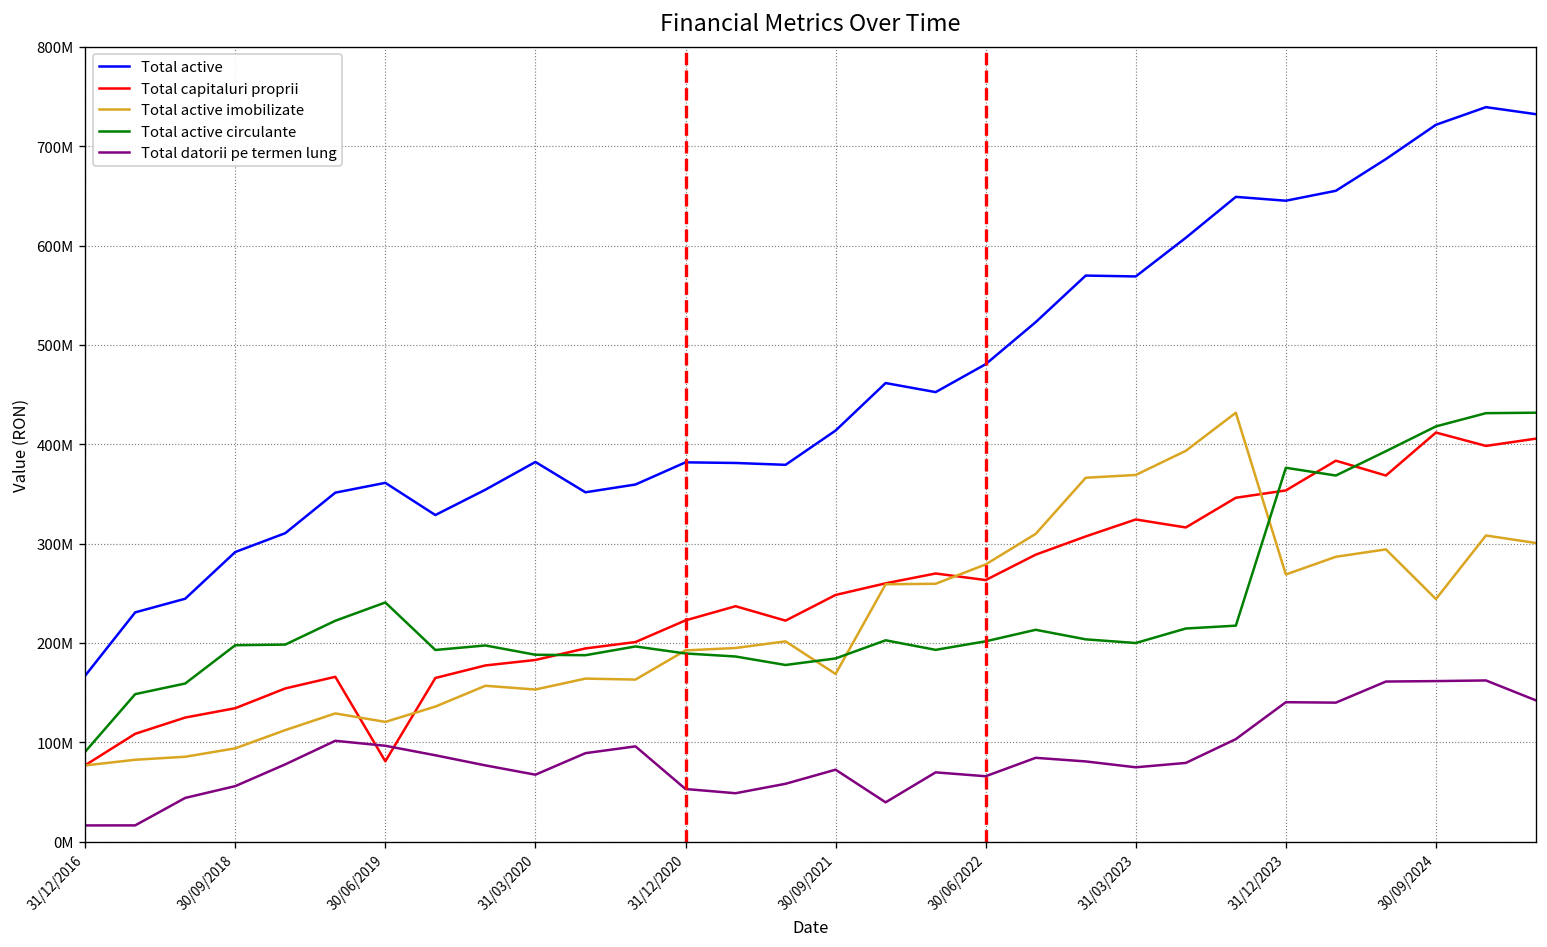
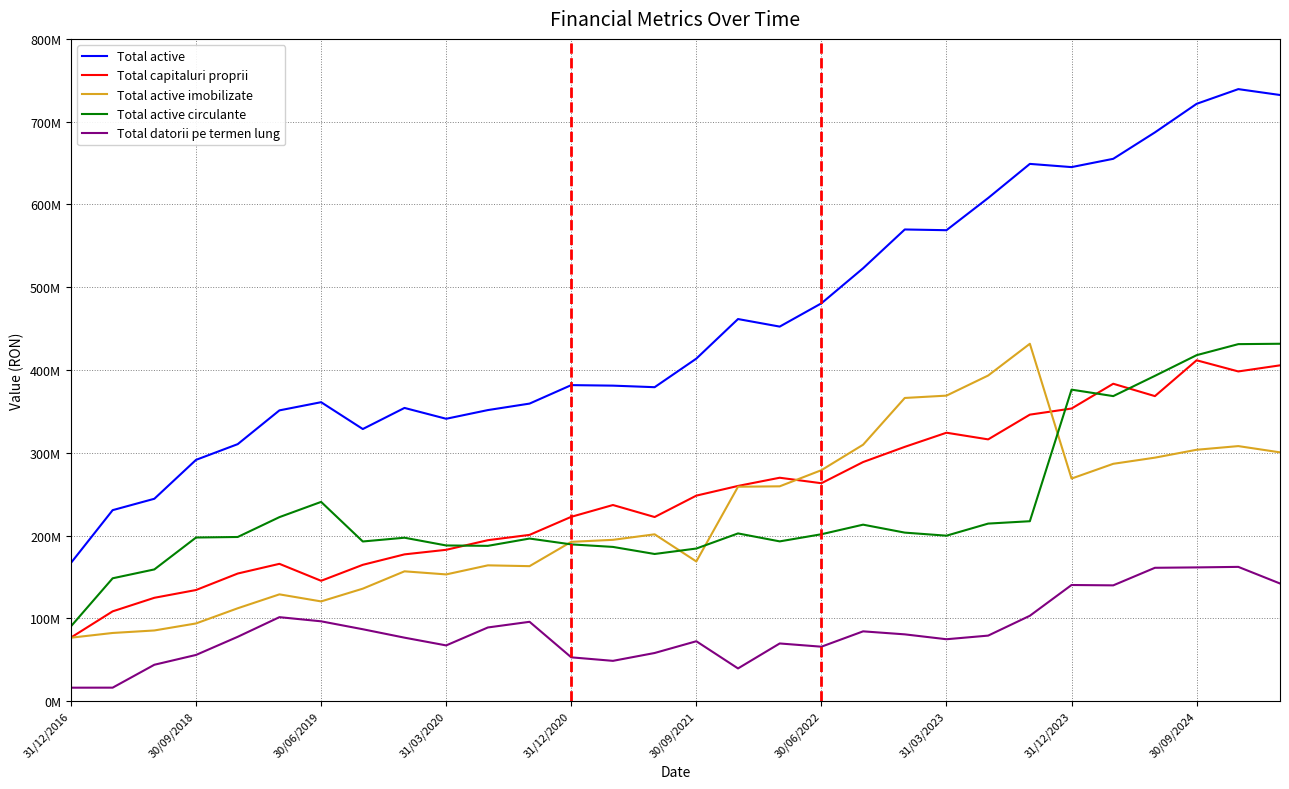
  {
    "Total active": {
      "31/12/2016": 170000000,
      "30/09/2018": 290000000,
      "30/06/2019": 360000000,
-     "31/03/2020": 380000000,
+     "31/03/2020": 340000000,
      "31/12/2020": 380000000,
      "30/09/2021": 410000000,
      "30/06/2022": 480000000,
      "31/03/2023": 570000000,
      "31/12/2023": 650000000,
      "30/09/2024": 720000000
    },
    "Total capitaluri proprii": {
      "30/09/2018": 130000000,
-     "30/06/2019": 80000000,
+     "30/06/2019": 150000000,
      "31/03/2020": 180000000,
      "31/12/2020": 220000000,
      "30/09/2021": 250000000,
      "30/06/2022": 260000000,
      "31/03/2023": 320000000,
      "31/12/2023": 350000000,
      "30/09/2024": 410000000
    },
    "Total active imobilizate": {
      "30/09/2018": 90000000,
      "30/06/2019": 120000000,
      "31/03/2020": 150000000,
      "31/12/2020": 190000000,
      "30/09/2021": 170000000,
      "30/06/2022": 280000000,
      "31/03/2023": 370000000,
      "31/12/2023": 270000000,
-     "30/09/2024": 240000000
+     "30/09/2024": 300000000
    },
    "Total active circulante": {
      "31/12/2016": 90000000,
      "30/09/2018": 200000000,
      "30/06/2019": 240000000,
      "31/03/2020": 190000000,
      "31/12/2020": 190000000,
      "30/09/2021": 180000000,
      "30/06/2022": 200000000,
      "31/03/2023": 200000000,
      "31/12/2023": 380000000,
      "30/09/2024": 420000000
    },
    "Total datorii pe termen lung": {
      "31/12/2016": 20000000,
      "30/09/2018": 60000000,
      "30/06/2019": 100000000,
      "31/03/2020": 70000000,
      "31/12/2020": 50000000,
      "30/09/2021": 70000000,
      "30/06/2022": 70000000,
      "31/03/2023": 70000000,
      "31/12/2023": 140000000,
      "30/09/2024": 160000000
    }
  }
